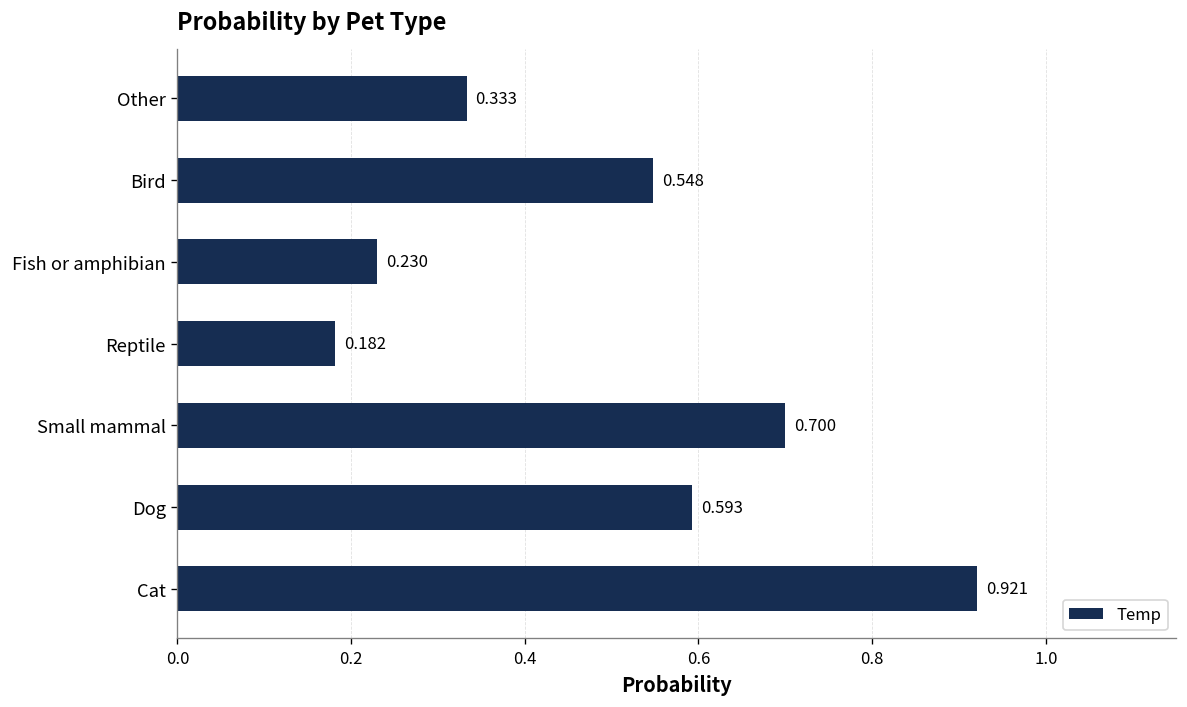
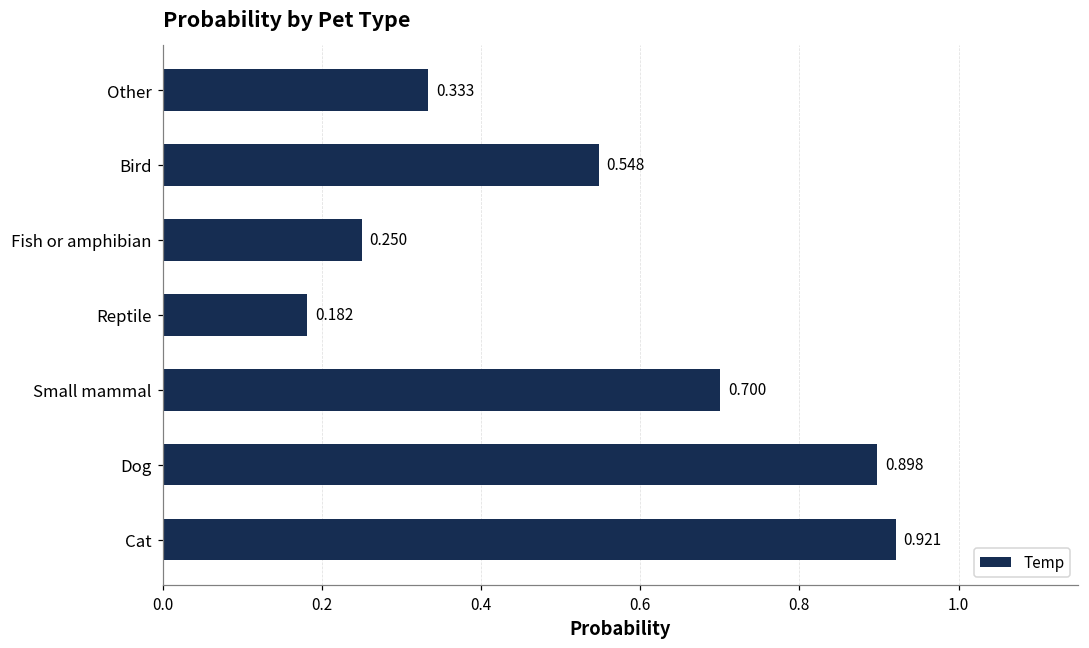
  {
    "Other": 0.333,
    "Bird": 0.548,
-   "Fish or amphibian": 0.230,
+   "Fish or amphibian": 0.250,
    "Reptile": 0.182,
    "Small mammal": 0.700,
-   "Dog": 0.593,
+   "Dog": 0.898,
    "Cat": 0.921
  }
